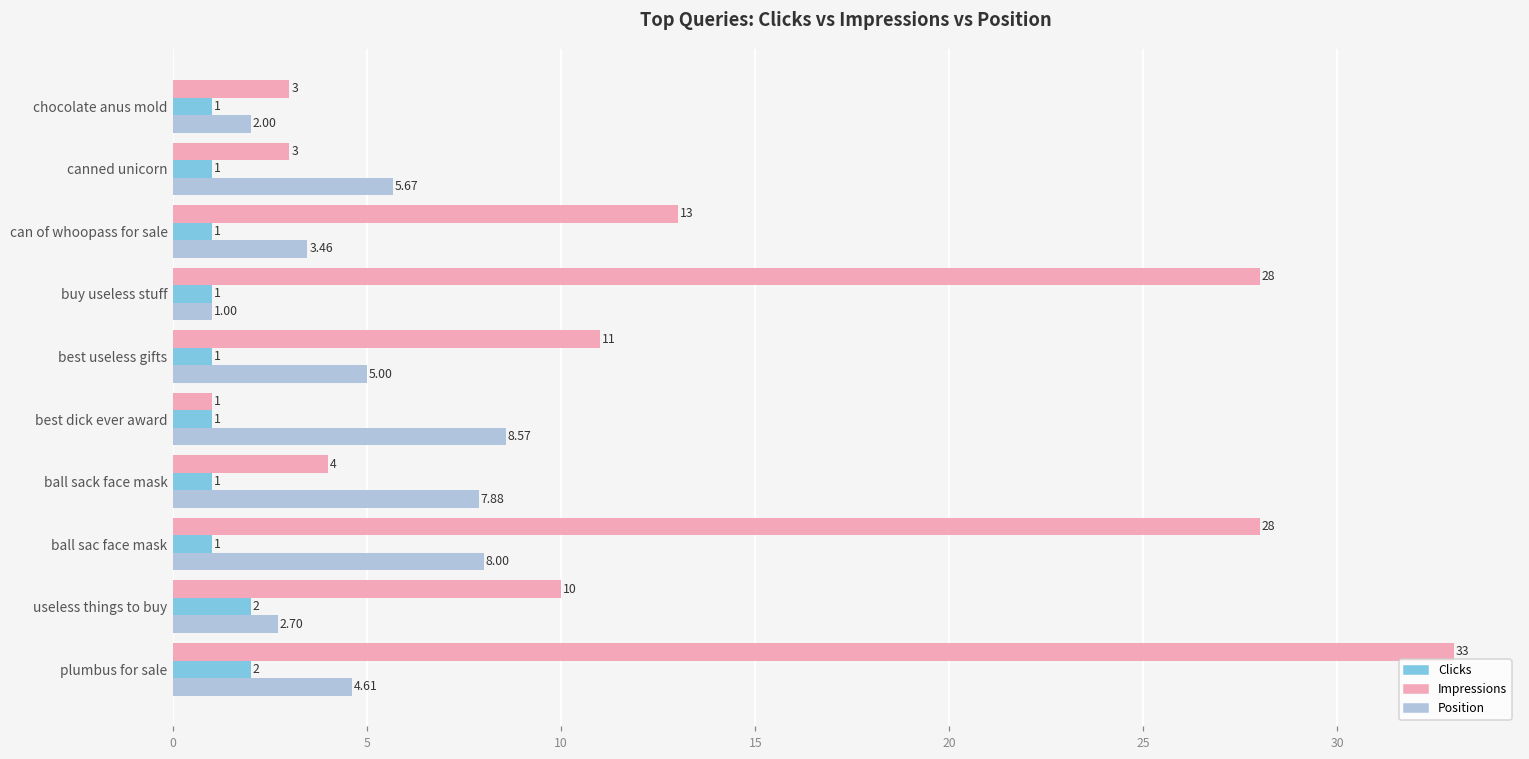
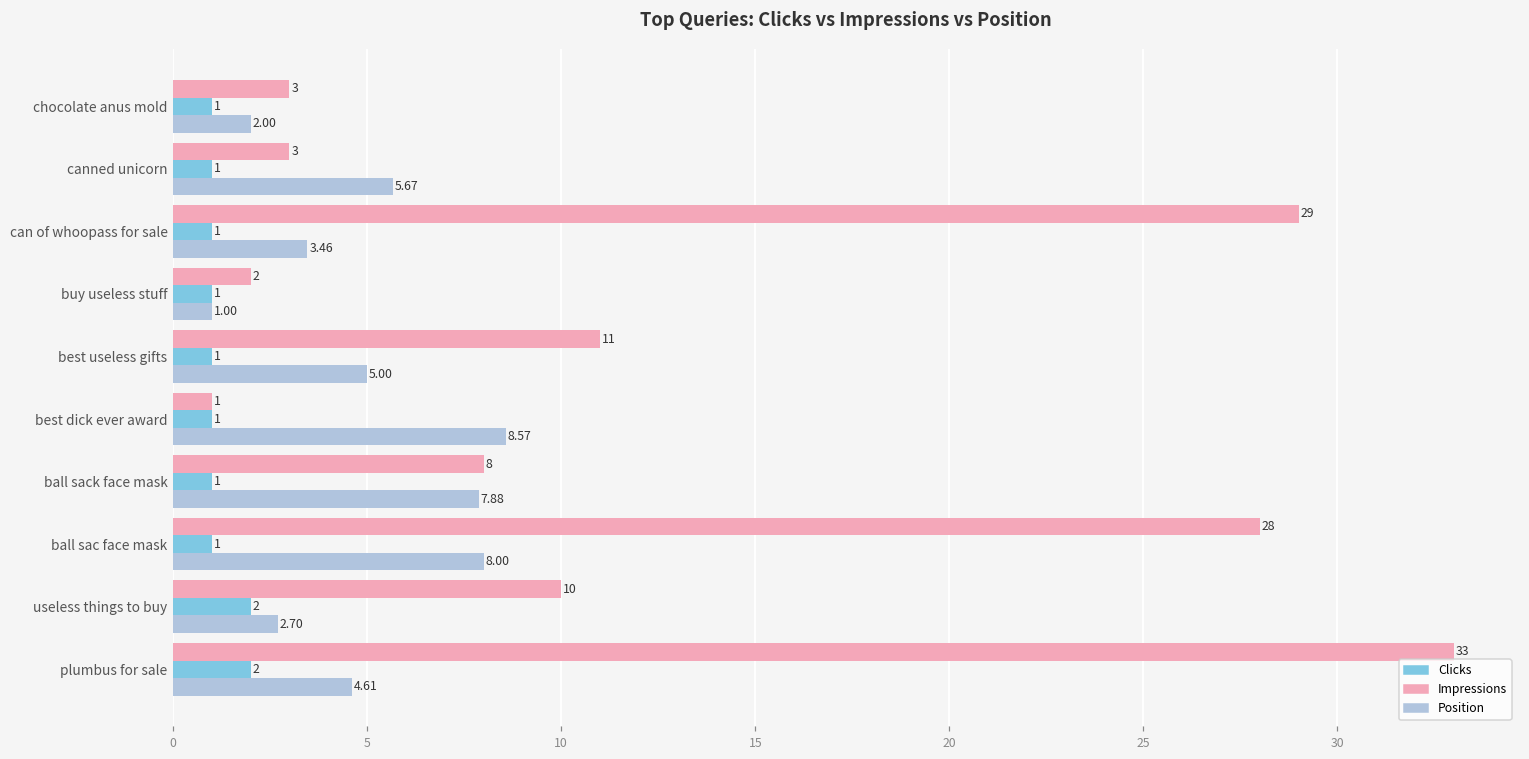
  {
    "Impressions": {
      "chocolate anus mold": 3,
      "canned unicorn": 3,
-     "can of whoopass for sale": 13,
-     "buy useless stuff": 28,
+     "can of whoopass for sale": 29,
+     "buy useless stuff": 2,
      "best useless gifts": 11,
      "best dick ever award": 1,
-     "ball sack face mask": 4,
+     "ball sack face mask": 8,
      "ball sac face mask": 28,
      "useless things to buy": 10,
      "plumbus for sale": 33
    }
  }
